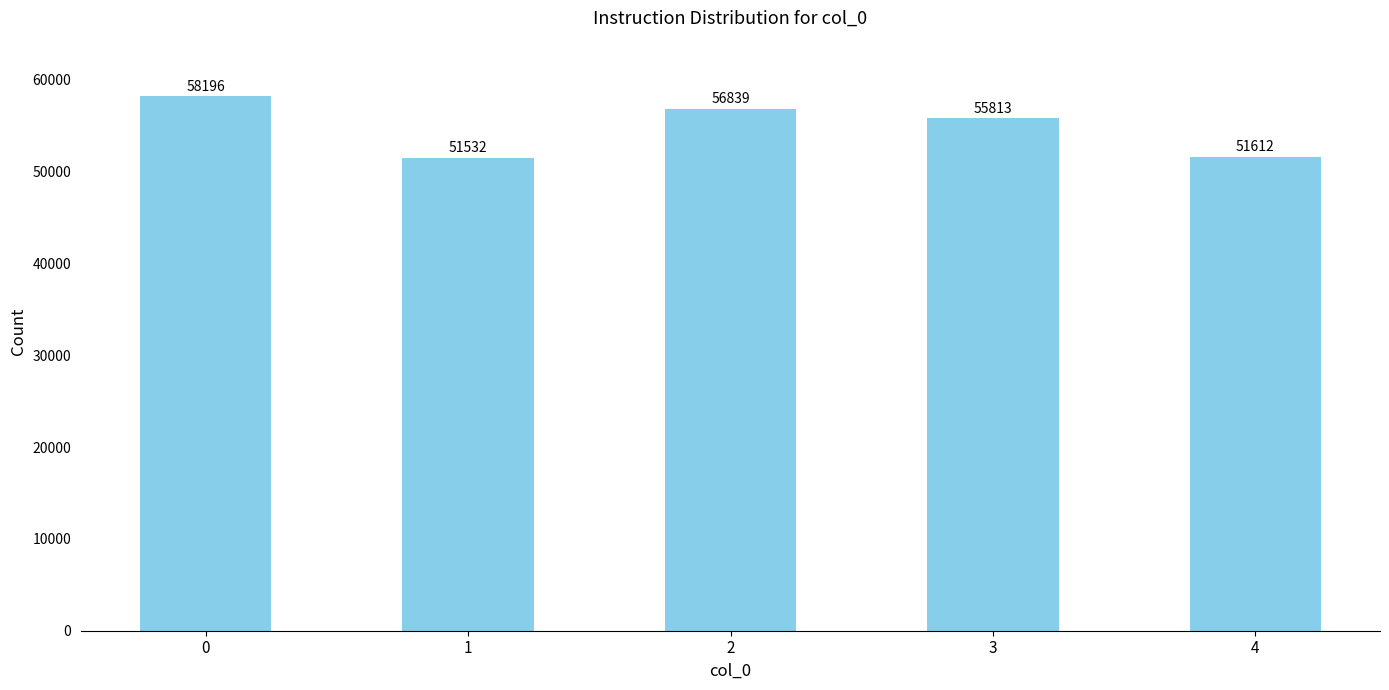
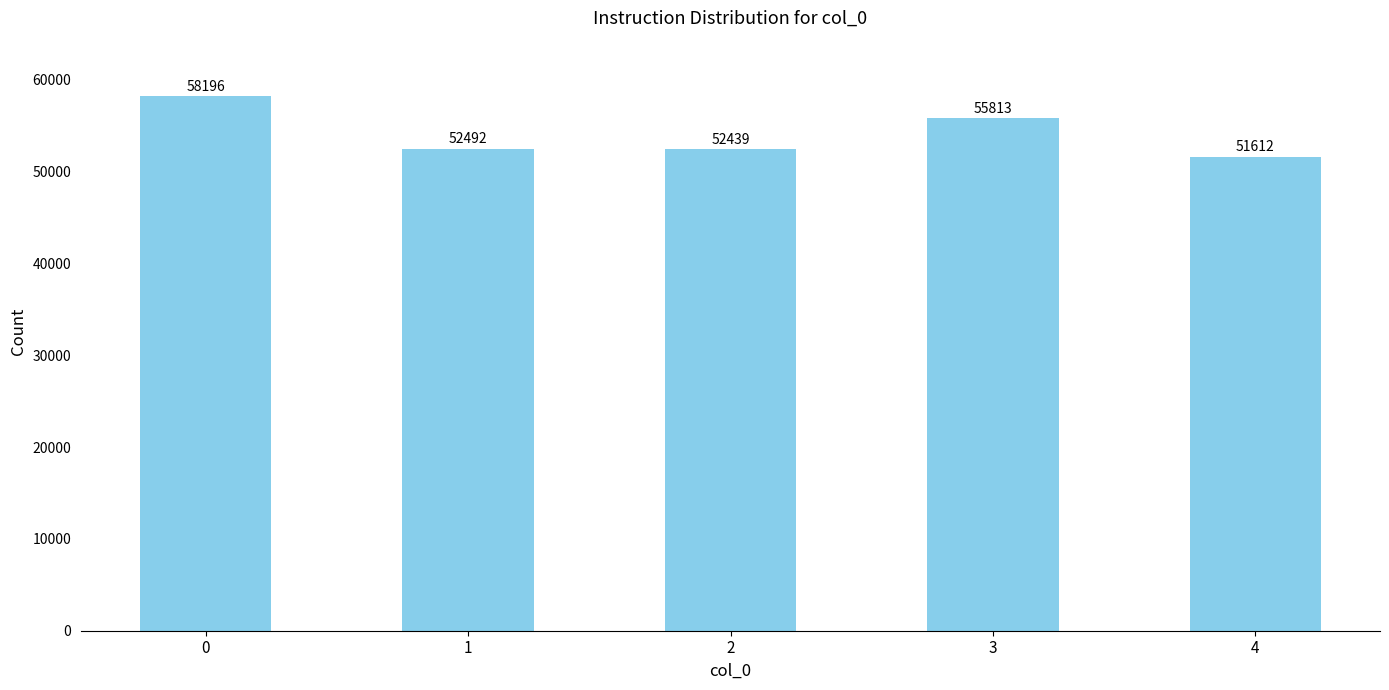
  {
    "0": 58196,
-   "1": 51532,
-   "2": 56839,
+   "1": 52492,
+   "2": 52439,
    "3": 55813,
    "4": 51612
  }
